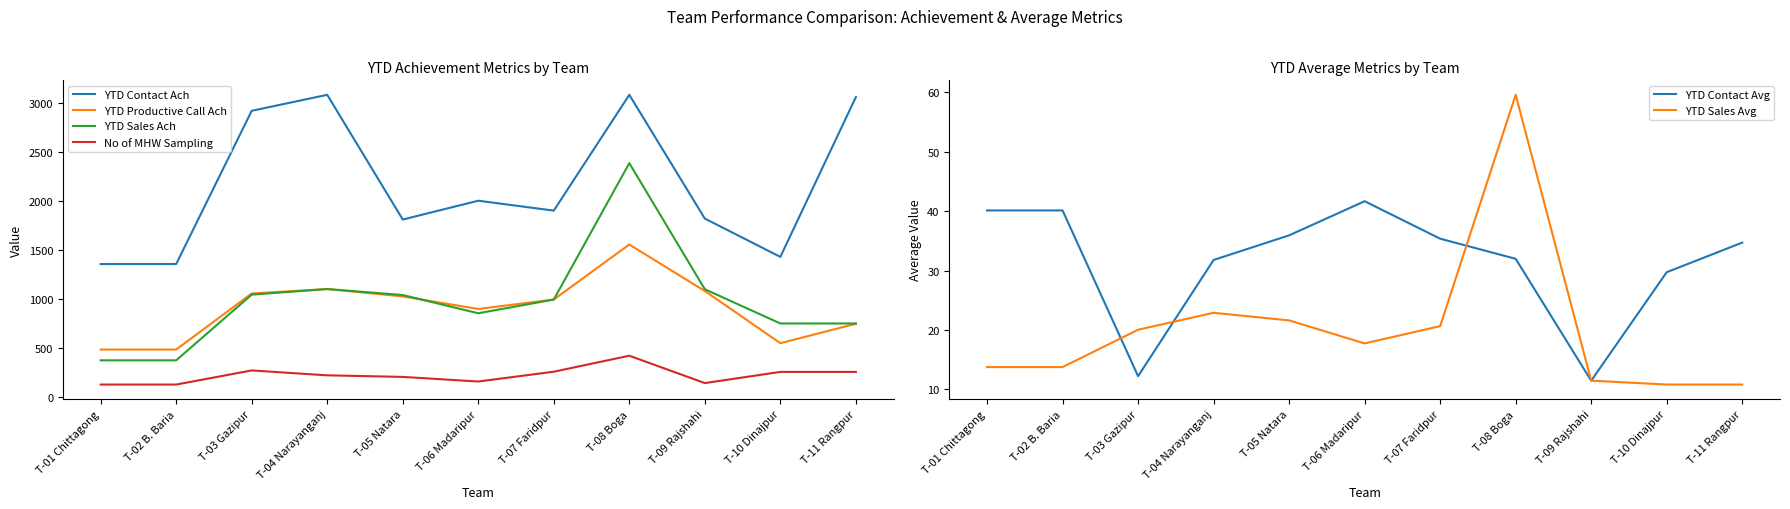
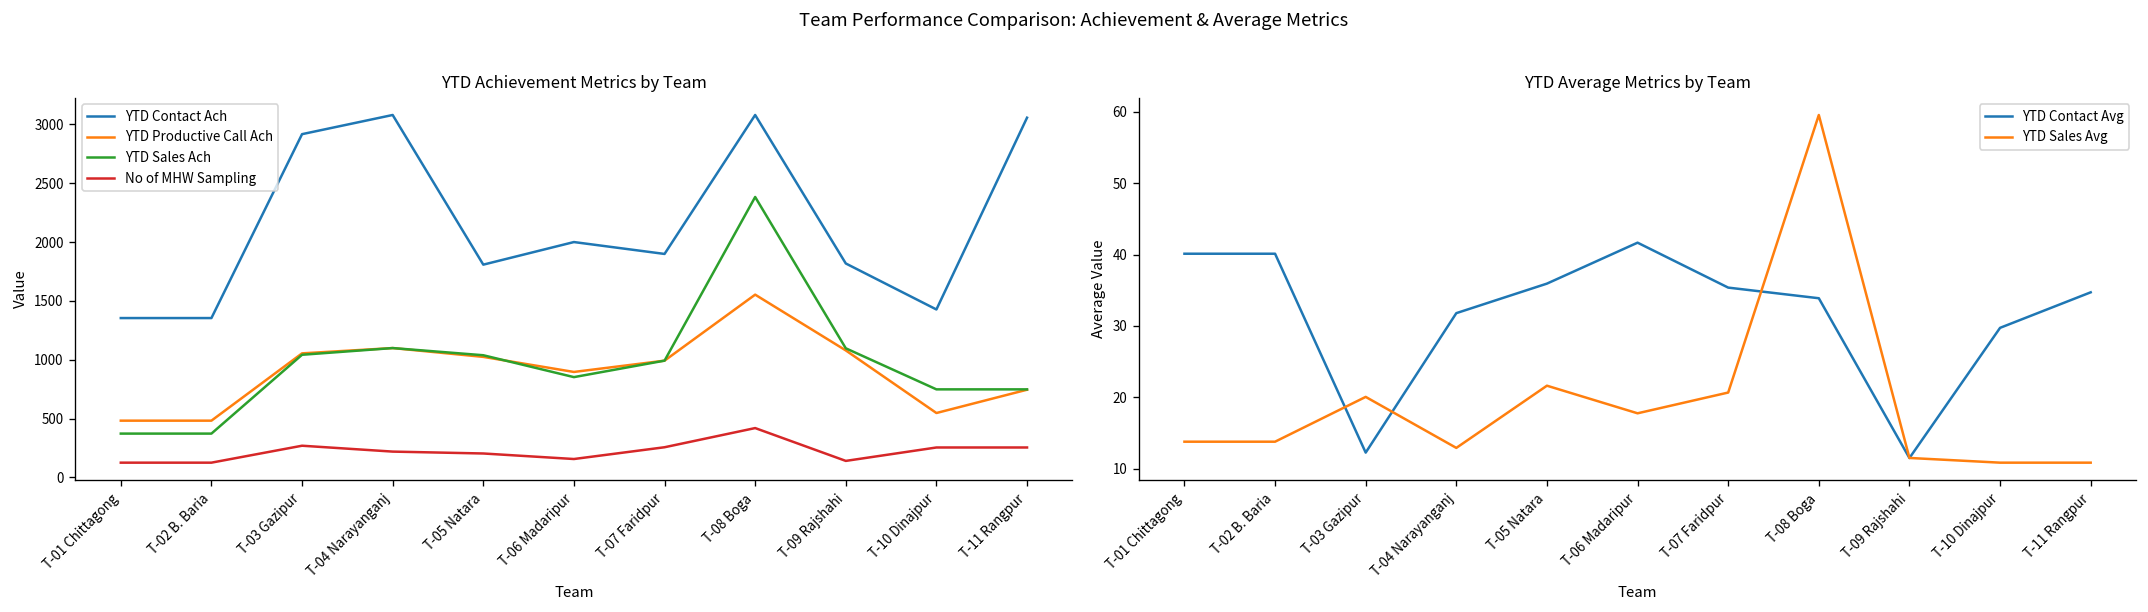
  {
    "YTD Achievement Metrics by Team": {
      "YTD Contact Ach": {
        "T-01 Chittagong": 1400,
        "T-02 B. Baria": 1400,
        "T-03 Gazipur": 2900,
        "T-04 Narayanganj": 3100,
        "T-05 Natara": 1800,
        "T-06 Madaripur": 2000,
        "T-07 Faridpur": 1900,
        "T-08 Boga": 3100,
        "T-09 Rajshahi": 1800,
        "T-10 Dinajpur": 1400,
        "T-11 Rangpur": 3100
      },
      "YTD Productive Call Ach": {
        "T-01 Chittagong": 500,
        "T-02 B. Baria": 500,
        "T-06 Madaripur": 900,
        "T-08 Boga": 1600,
        "T-10 Dinajpur": 500
      },
      "YTD Sales Ach": {
        "T-01 Chittagong": 400,
        "T-02 B. Baria": 400,
        "T-06 Madaripur": 900,
        "T-08 Boga": 2400,
        "T-10 Dinajpur": 700
      },
      "No of MHW Sampling": {
        "T-01 Chittagong": 100,
        "T-02 B. Baria": 100,
        "T-03 Gazipur": 300,
        "T-04 Narayanganj": 200,
        "T-05 Natara": 200,
        "T-06 Madaripur": 200,
        "T-07 Faridpur": 300,
        "T-08 Boga": 400,
        "T-09 Rajshahi": 100,
        "T-10 Dinajpur": 300,
        "T-11 Rangpur": 300
      }
    },
    "YTD Average Metrics by Team": {
      "YTD Contact Avg": {
        "T-01 Chittagong": 40,
        "T-02 B. Baria": 40,
        "T-03 Gazipur": 12,
        "T-04 Narayanganj": 32,
        "T-05 Natara": 36,
        "T-06 Madaripur": 42,
        "T-07 Faridpur": 35,
-       "T-08 Boga": 32,
+       "T-08 Boga": 34,
        "T-10 Dinajpur": 30,
        "T-11 Rangpur": 35
      },
      "YTD Sales Avg": {
        "T-01 Chittagong": 14,
        "T-02 B. Baria": 14,
        "T-03 Gazipur": 20,
-       "T-04 Narayanganj": 23,
+       "T-04 Narayanganj": 13,
        "T-05 Natara": 22,
        "T-06 Madaripur": 18,
        "T-07 Faridpur": 21,
        "T-08 Boga": 60,
        "T-10 Dinajpur": 11,
        "T-11 Rangpur": 11
      }
    }
  }
